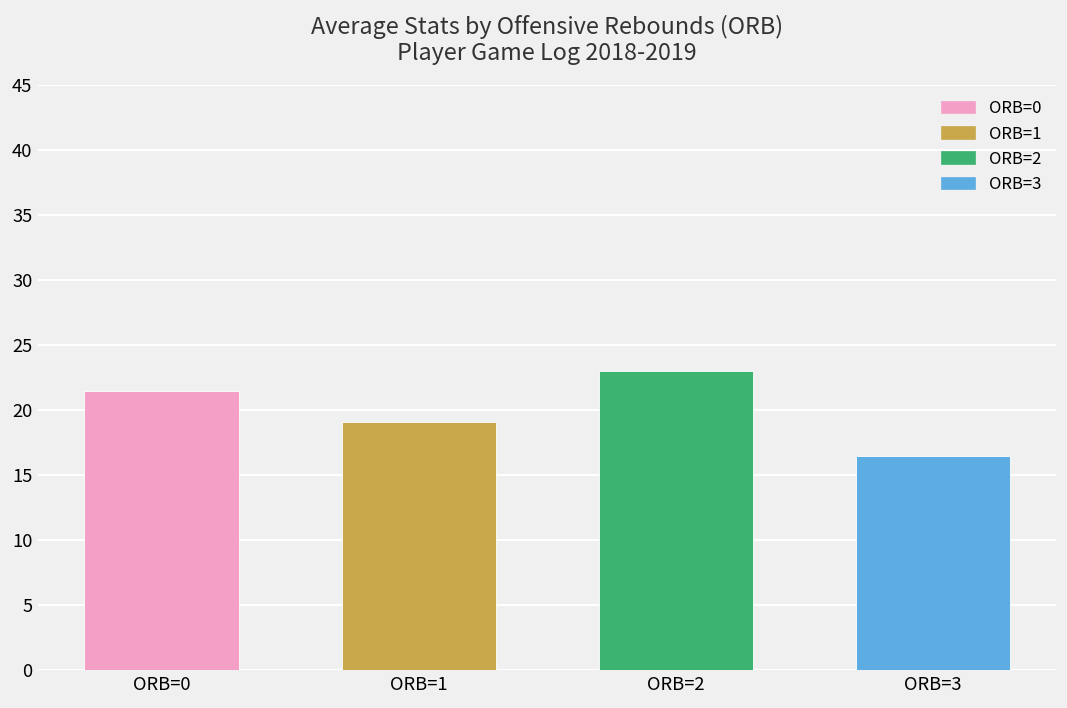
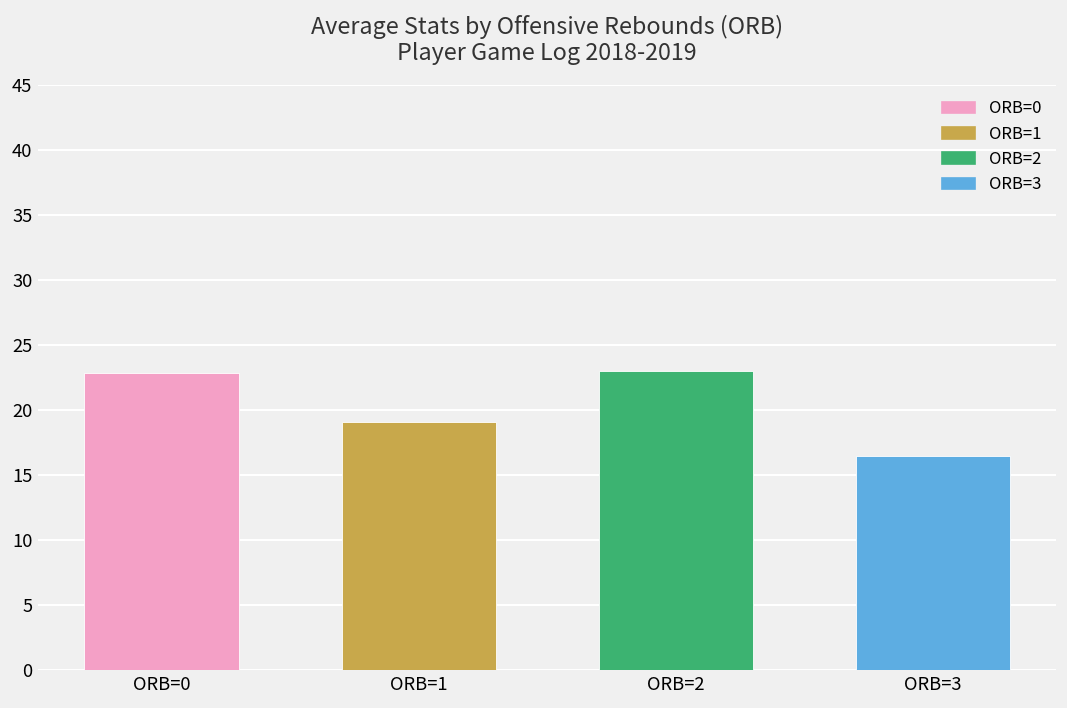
  {
-   "ORB=0": 21.5,
+   "ORB=0": 22.9,
    "ORB=1": 19.1,
    "ORB=2": 23.0,
    "ORB=3": 16.5
  }
